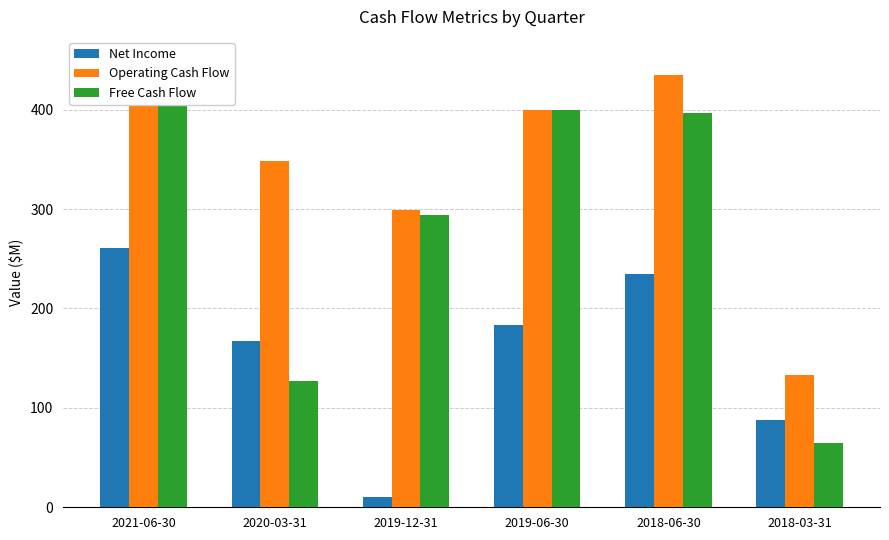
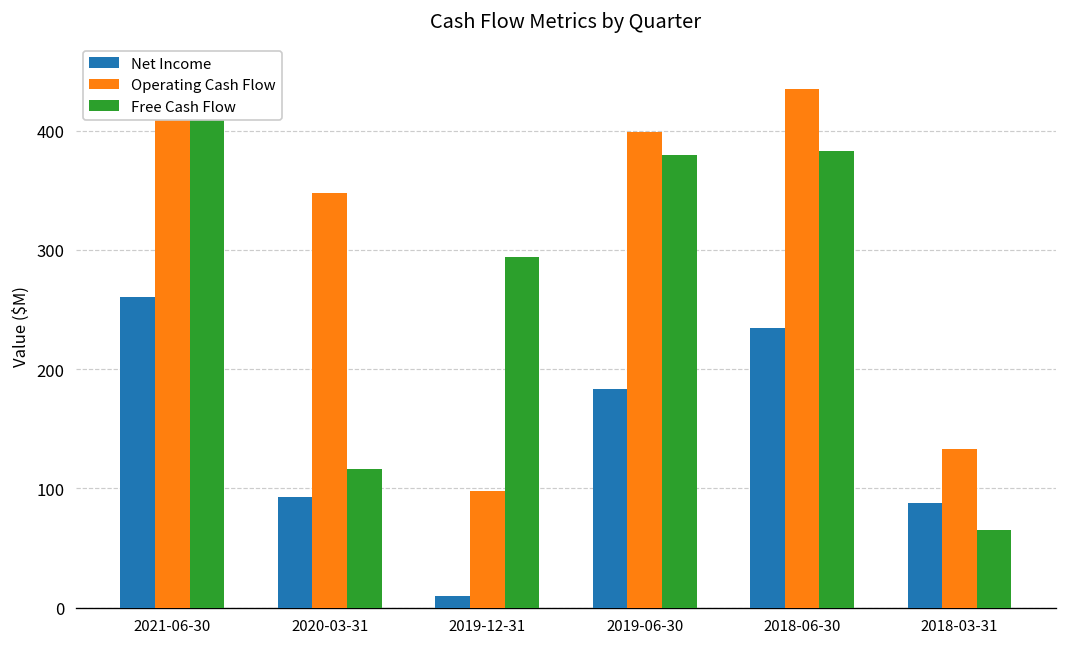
  {
    "Net Income": {
      "2021-06-30": 260,
-     "2020-03-31": 170,
+     "2020-03-31": 90,
      "2019-12-31": 10,
      "2019-06-30": 180,
      "2018-06-30": 230,
      "2018-03-31": 90
    },
    "Operating Cash Flow": {
      "2020-03-31": 350,
-     "2019-12-31": 300,
+     "2019-12-31": 100,
      "2019-06-30": 400,
      "2018-06-30": 440,
      "2018-03-31": 130
    },
    "Free Cash Flow": {
-     "2020-03-31": 130,
+     "2020-03-31": 120,
      "2019-12-31": 290,
-     "2019-06-30": 400,
-     "2018-06-30": 400,
+     "2019-06-30": 380,
+     "2018-06-30": 380,
      "2018-03-31": 70
    }
  }
